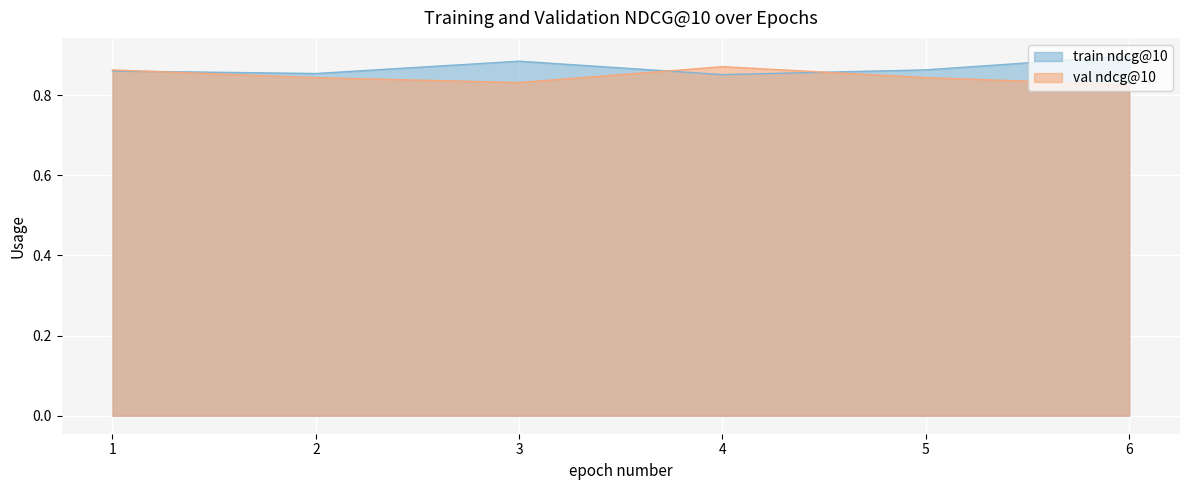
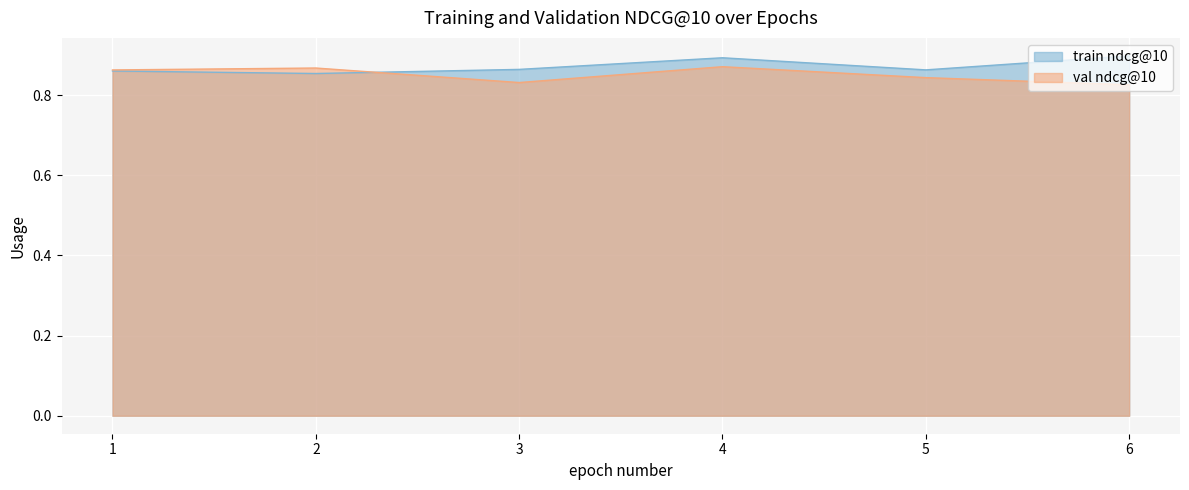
  {
    "train ndcg@10": {
      "2": 0.85,
-     "3": 0.88,
-     "4": 0.85,
+     "3": 0.86,
+     "4": 0.89,
      "5": 0.86
    },
    "val ndcg@10": {
-     "2": 0.84,
+     "2": 0.87,
      "3": 0.83,
      "4": 0.87,
      "5": 0.84
    }
  }
